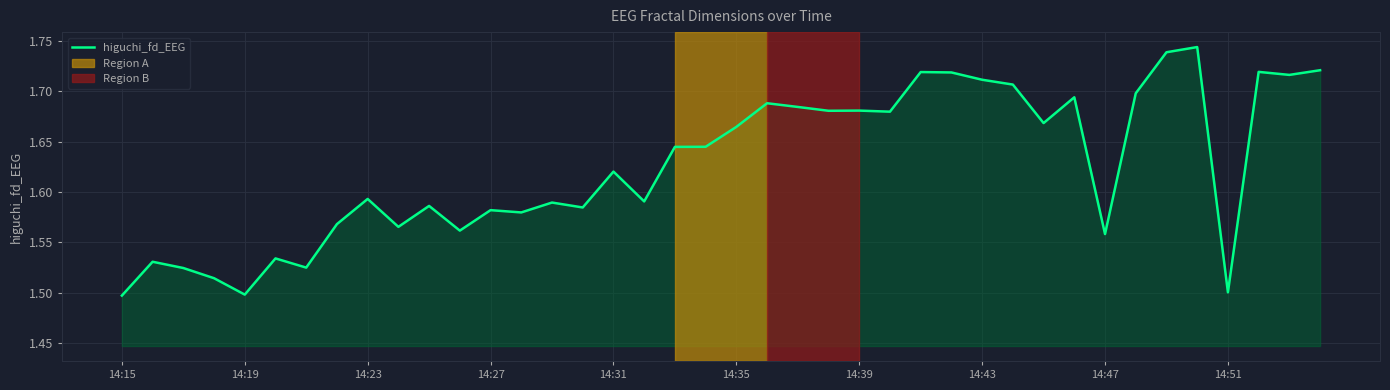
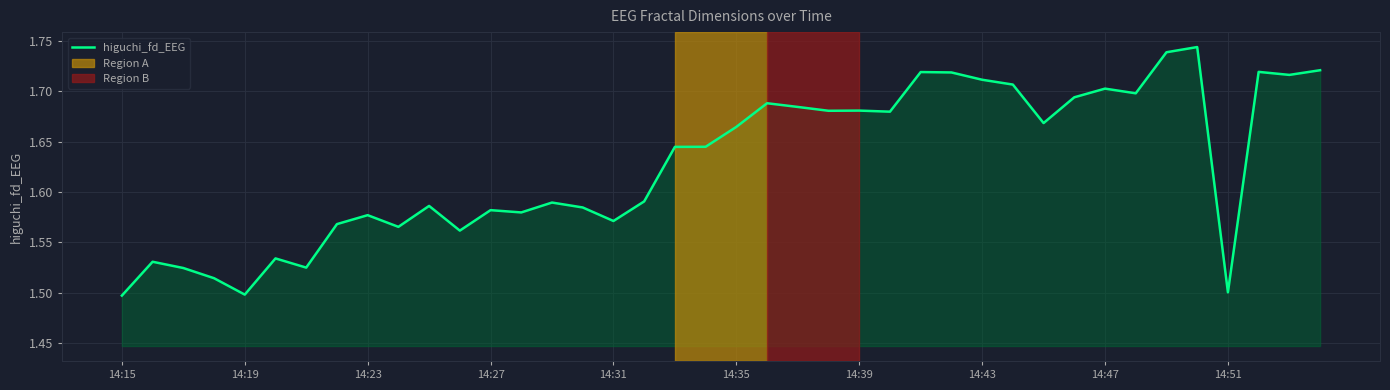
  {
    "14:15": 1.497,
    "14:19": 1.498,
-   "14:23": 1.593,
+   "14:23": 1.577,
    "14:27": 1.582,
-   "14:31": 1.620,
+   "14:31": 1.571,
    "14:43": 1.711,
-   "14:47": 1.558,
+   "14:47": 1.702,
    "14:51": 1.501
  }
